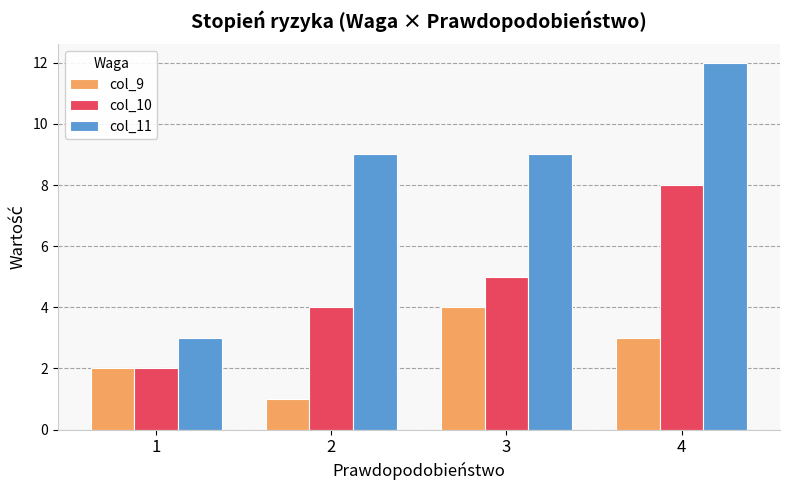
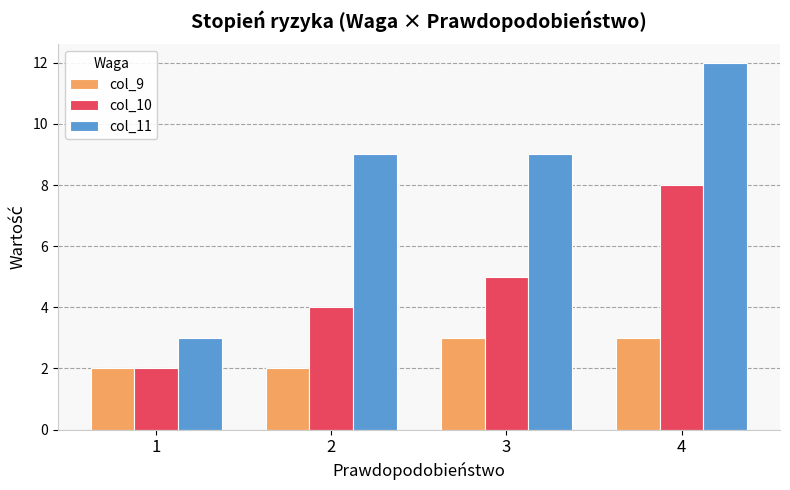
  {
    "col_9": {
      "1": 2,
-     "2": 1,
-     "3": 4,
+     "2": 2,
+     "3": 3,
      "4": 3
    },
    "col_10": {
      "1": 2,
      "2": 4,
      "3": 5,
      "4": 8
    },
    "col_11": {
      "1": 3,
      "2": 9,
      "3": 9,
      "4": 12
    }
  }
